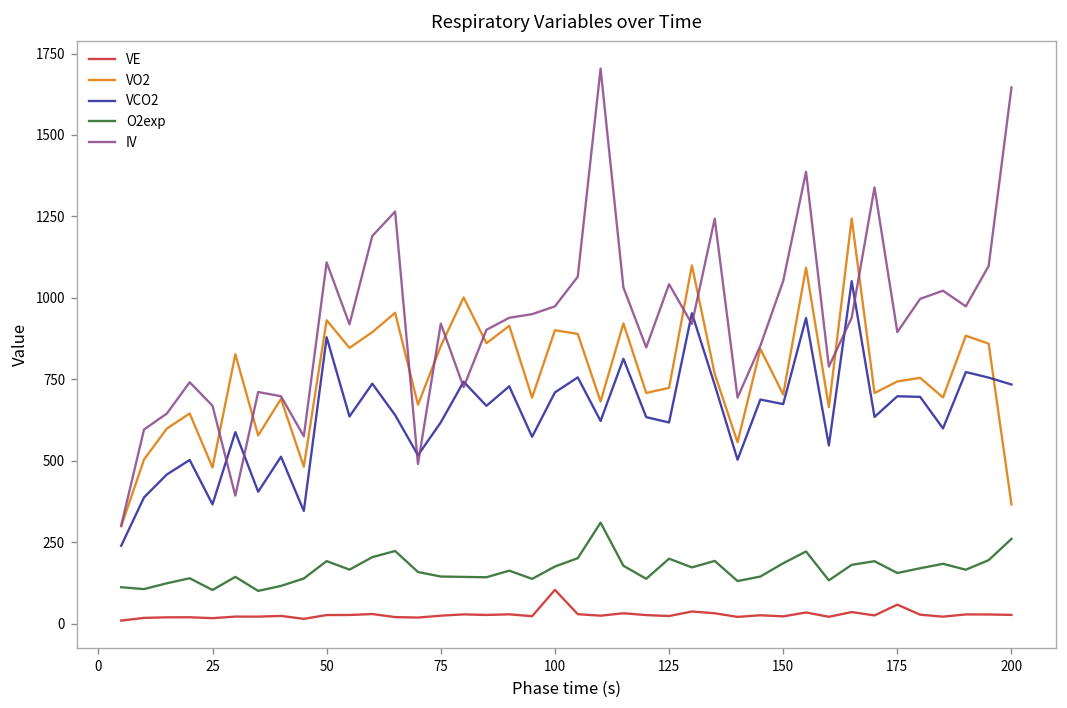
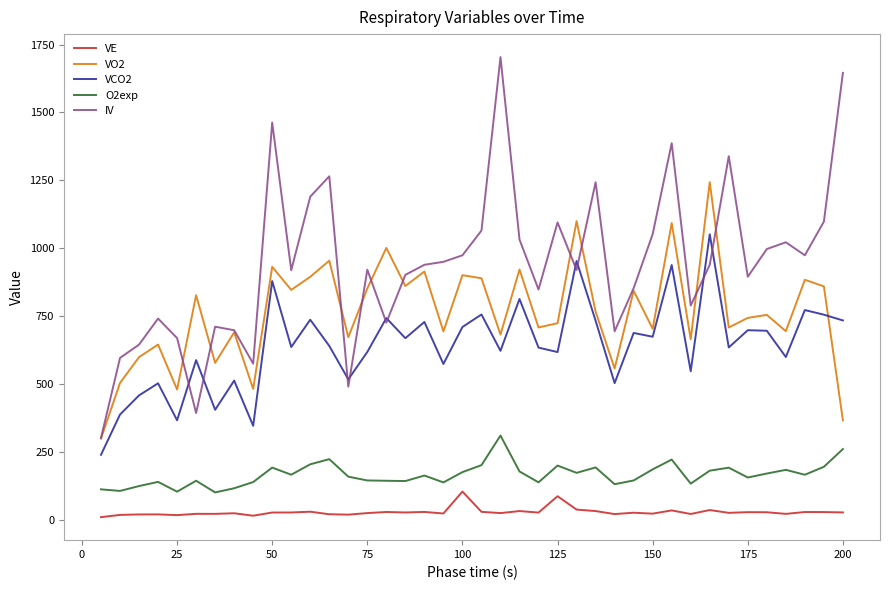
  {
    "VE": {
      "25": 20,
      "50": 30,
      "75": 20,
      "100": 100,
-     "125": 20,
+     "125": 90,
      "150": 20,
-     "175": 60,
+     "175": 30,
      "200": 30
    },
    "VO2": {
      "25": 480,
      "50": 930,
      "75": 850,
      "100": 900,
      "125": 720,
      "150": 700,
      "175": 740,
      "200": 370
    },
    "VCO2": {
      "25": 370,
      "50": 880,
      "75": 620,
      "100": 710,
      "125": 620,
      "150": 670,
      "175": 700,
      "200": 730
    },
    "O2exp": {
      "25": 100,
      "50": 190,
      "75": 140,
      "100": 180,
      "125": 200,
      "150": 190,
      "175": 160,
      "200": 260
    },
    "IV": {
      "25": 670,
-     "50": 1110,
+     "50": 1460,
      "75": 920,
      "100": 970,
-     "125": 1040,
+     "125": 1100,
      "150": 1050,
      "175": 900,
      "200": 1650
    }
  }
